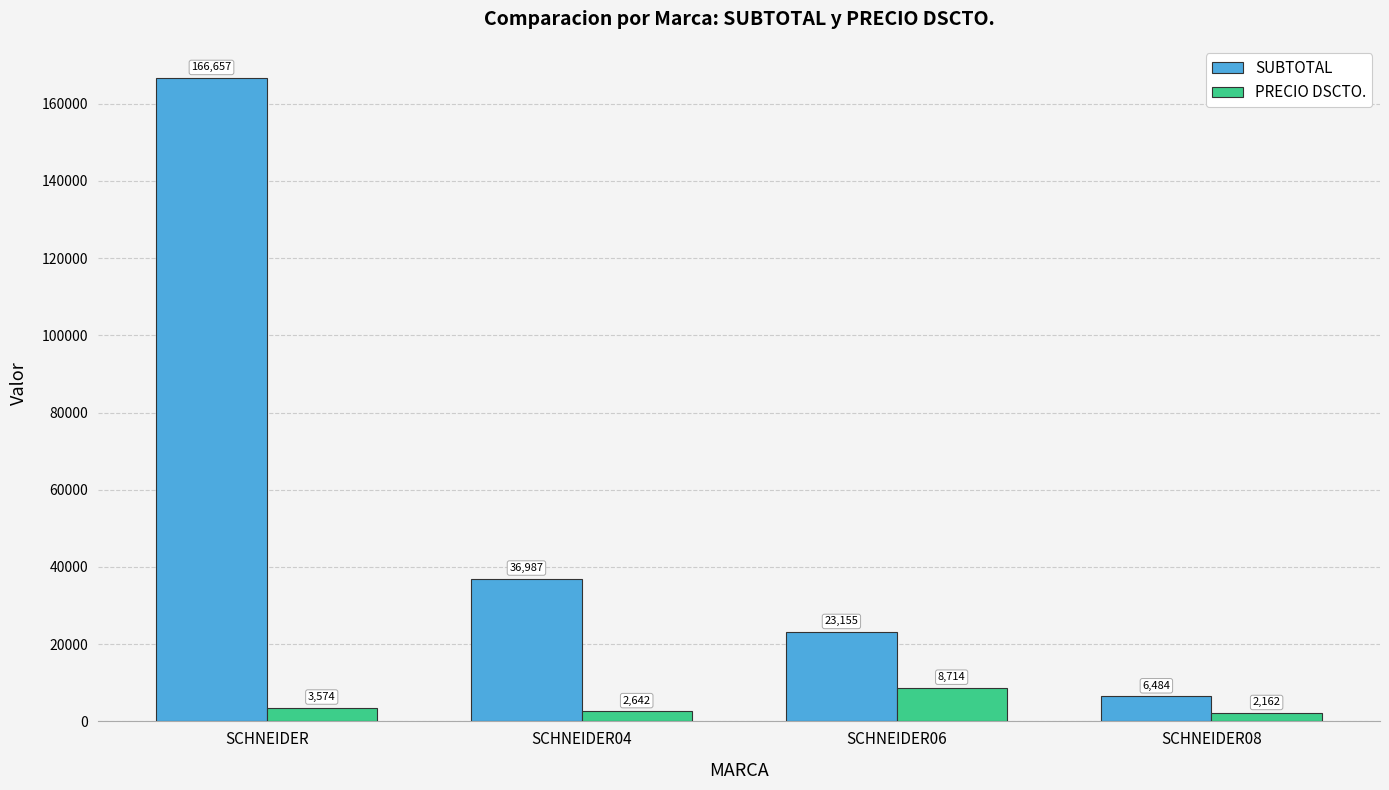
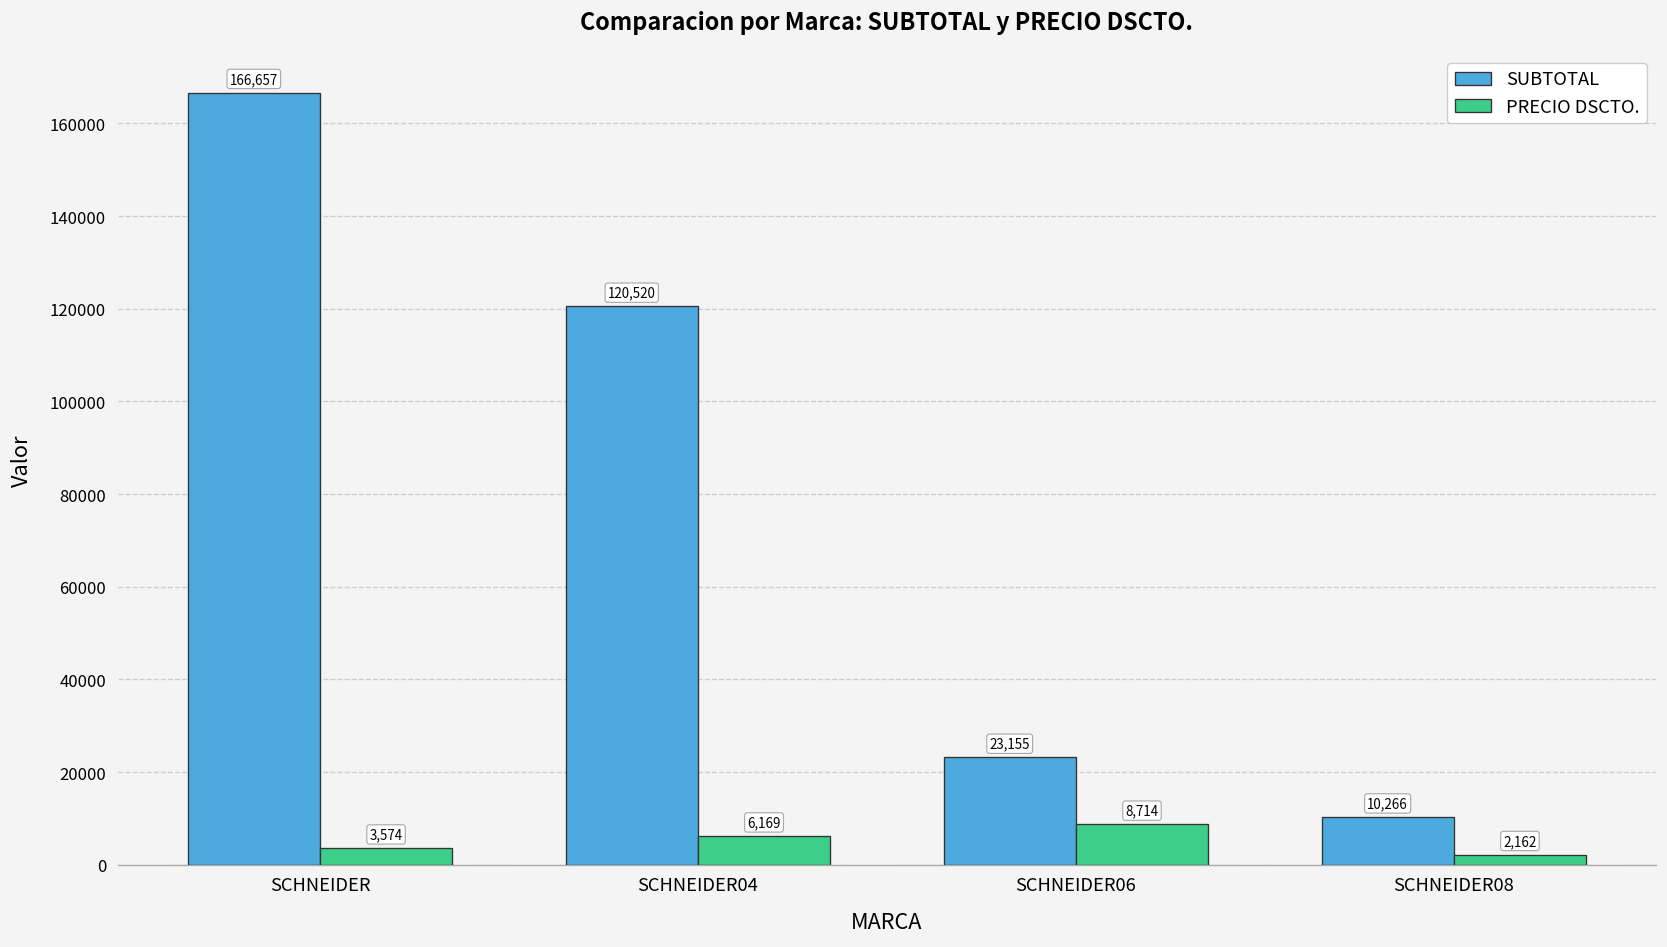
  {
    "SUBTOTAL": {
-     "SCHNEIDER04": "36,987",
-     "SCHNEIDER08": "6,484"
+     "SCHNEIDER04": "120,520",
+     "SCHNEIDER08": "10,266"
    },
    "PRECIO DSCTO.": {
-     "SCHNEIDER04": "2,642"
+     "SCHNEIDER04": "6,169"
    }
  }
